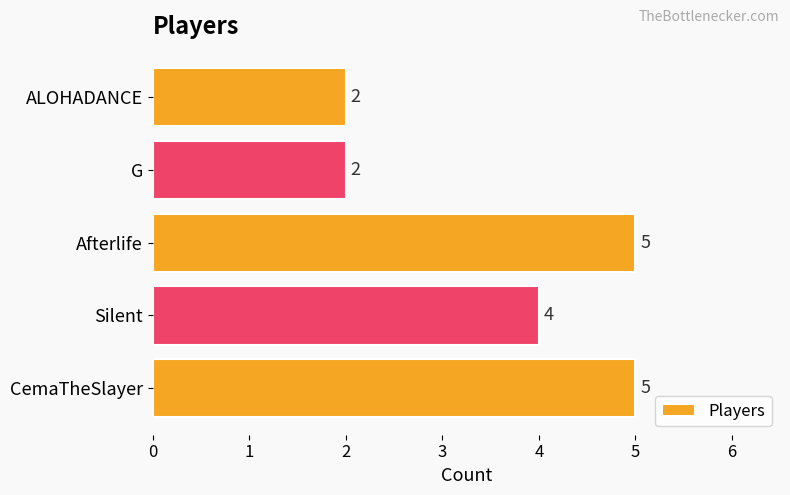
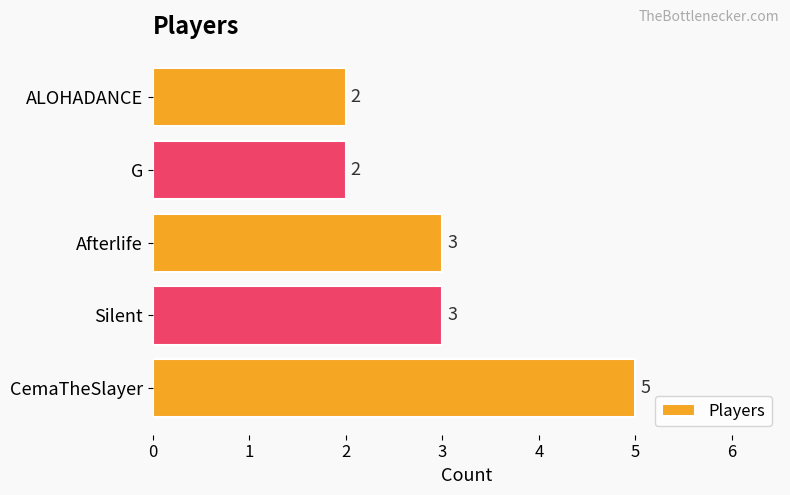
  {
    "ALOHADANCE": 2,
    "G": 2,
-   "Afterlife": 5,
-   "Silent": 4,
+   "Afterlife": 3,
+   "Silent": 3,
    "CemaTheSlayer": 5
  }
